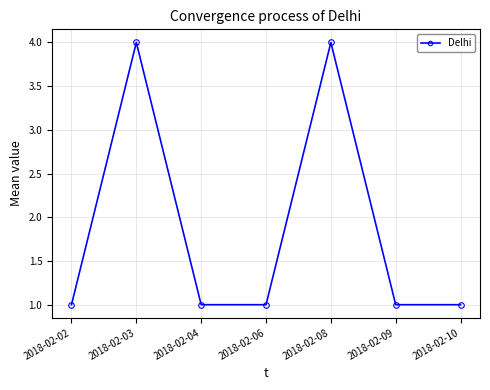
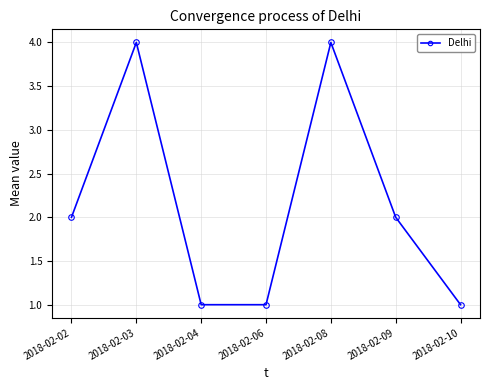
  {
-   "2018-02-02": 1,
+   "2018-02-02": 2,
    "2018-02-03": 4,
    "2018-02-04": 1,
    "2018-02-06": 1,
    "2018-02-08": 4,
-   "2018-02-09": 1,
+   "2018-02-09": 2,
    "2018-02-10": 1
  }
